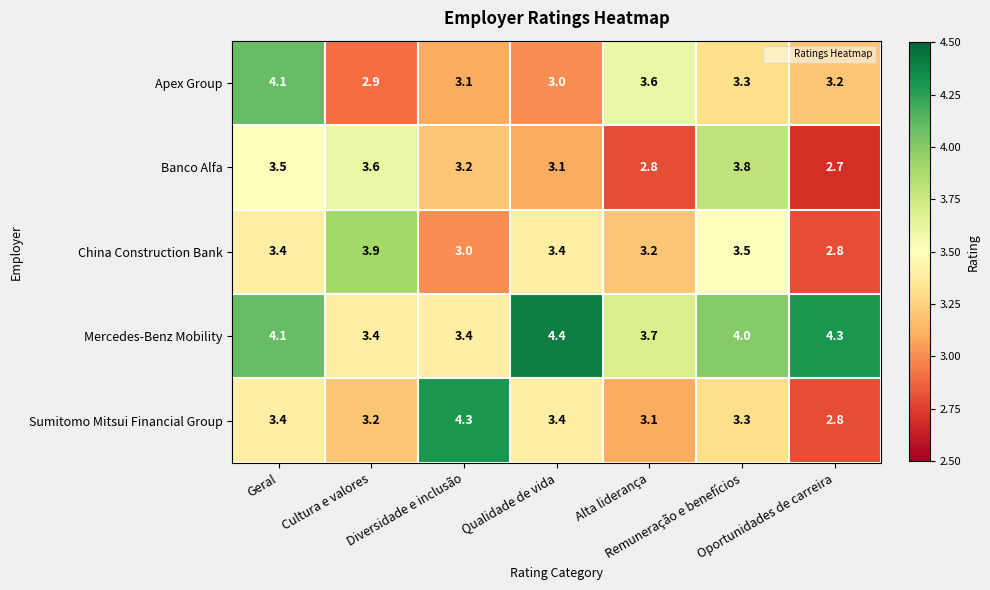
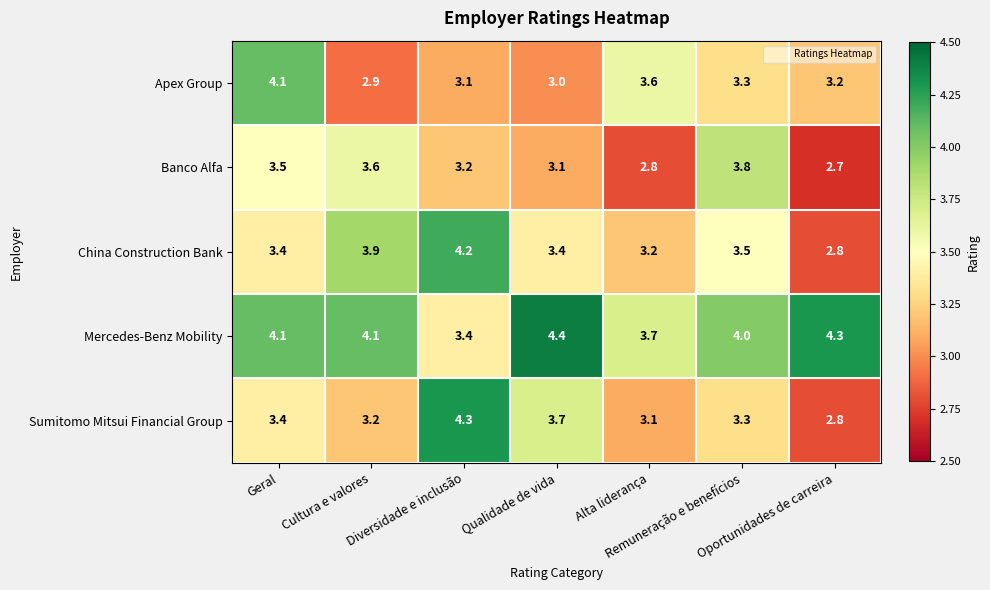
  {
    "Apex Group": {
      "Geral": 4.1,
      "Cultura e valores": 2.9,
      "Diversidade e inclusão": 3.1,
      "Qualidade de vida": 3.0,
      "Alta liderança": 3.6,
      "Remuneração e benefícios": 3.3,
      "Oportunidades de carreira": 3.2
    },
    "Banco Alfa": {
      "Geral": 3.5,
      "Cultura e valores": 3.6,
      "Diversidade e inclusão": 3.2,
      "Qualidade de vida": 3.1,
      "Alta liderança": 2.8,
      "Remuneração e benefícios": 3.8,
      "Oportunidades de carreira": 2.7
    },
    "China Construction Bank": {
      "Geral": 3.4,
      "Cultura e valores": 3.9,
-     "Diversidade e inclusão": 3.0,
+     "Diversidade e inclusão": 4.2,
      "Qualidade de vida": 3.4,
      "Alta liderança": 3.2,
      "Remuneração e benefícios": 3.5,
      "Oportunidades de carreira": 2.8
    },
    "Mercedes-Benz Mobility": {
      "Geral": 4.1,
-     "Cultura e valores": 3.4,
+     "Cultura e valores": 4.1,
      "Diversidade e inclusão": 3.4,
      "Qualidade de vida": 4.4,
      "Alta liderança": 3.7,
      "Remuneração e benefícios": 4.0,
      "Oportunidades de carreira": 4.3
    },
    "Sumitomo Mitsui Financial Group": {
      "Geral": 3.4,
      "Cultura e valores": 3.2,
      "Diversidade e inclusão": 4.3,
-     "Qualidade de vida": 3.4,
+     "Qualidade de vida": 3.7,
      "Alta liderança": 3.1,
      "Remuneração e benefícios": 3.3,
      "Oportunidades de carreira": 2.8
    }
  }
